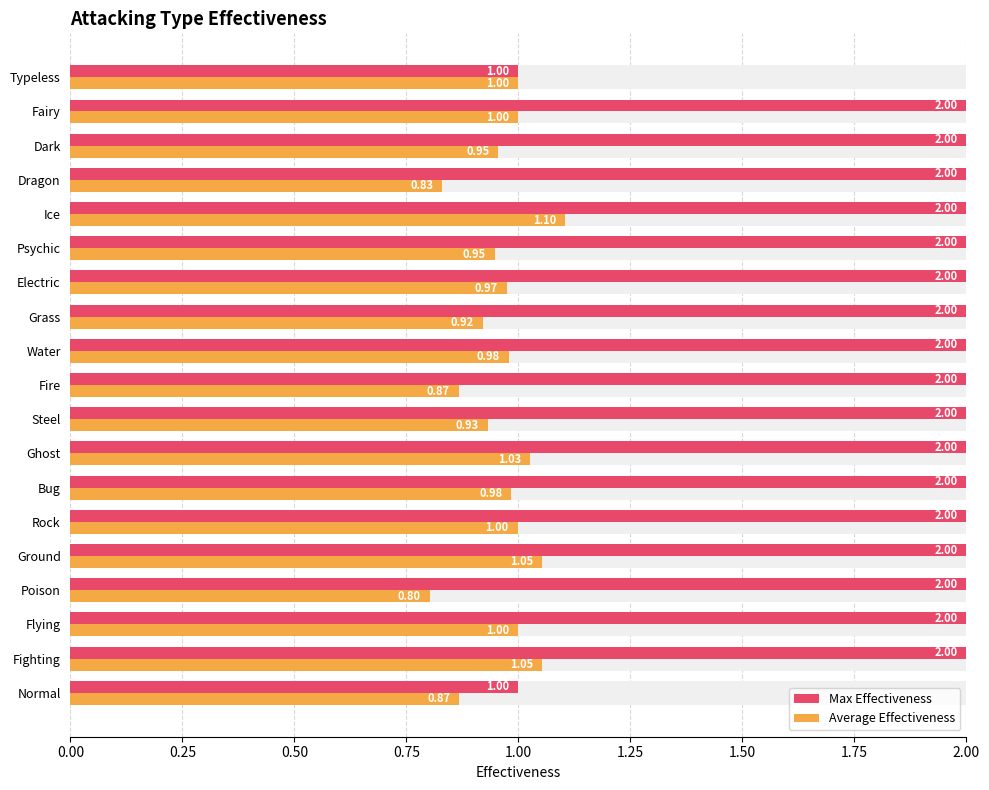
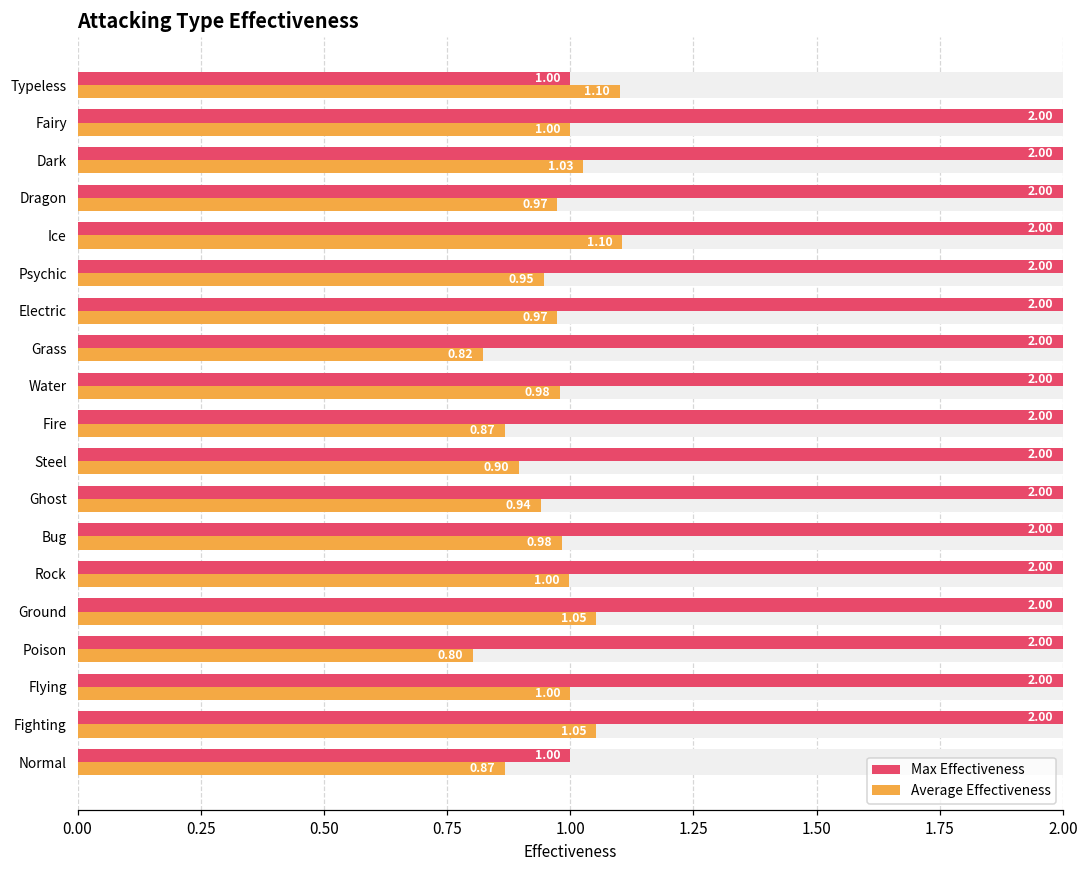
  {
    "Max Effectiveness": {
      "Fairy": 2.00,
      "Dark": 2.00,
      "Dragon": 2.00,
      "Ice": 2.00,
      "Psychic": 2.00,
      "Electric": 2.00,
      "Grass": 2.00,
      "Water": 2.00,
      "Fire": 2.00,
      "Steel": 2.00,
      "Ghost": 2.00,
      "Bug": 2.00,
      "Rock": 2.00,
      "Ground": 2.00,
      "Poison": 2.00,
      "Flying": 2.00,
      "Fighting": 2.00
    },
    "Average Effectiveness": {
-     "Typeless": 1.00,
-     "Dark": 0.95,
-     "Dragon": 0.83,
-     "Grass": 0.92,
-     "Steel": 0.93,
-     "Ghost": 1.03
+     "Typeless": 1.10,
+     "Dark": 1.03,
+     "Dragon": 0.97,
+     "Grass": 0.82,
+     "Steel": 0.90,
+     "Ghost": 0.94
    }
  }
